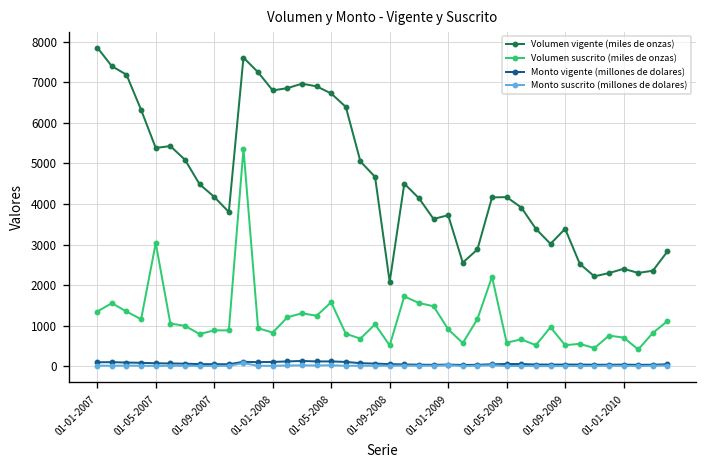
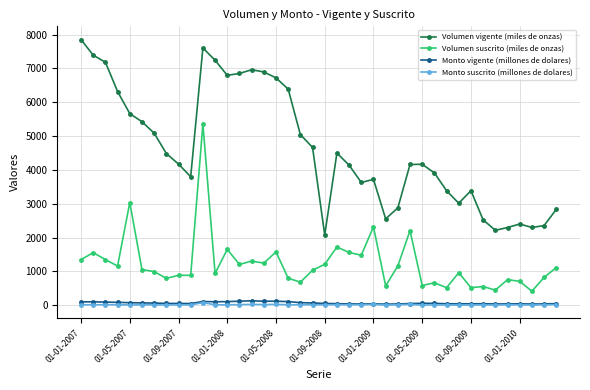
  {
    "Volumen vigente (miles de onzas)": {
      "01-01-2007": 7900,
-     "01-05-2007": 5400,
+     "01-05-2007": 5700,
      "01-09-2007": 4200,
      "01-01-2008": 6800,
      "01-05-2008": 6700,
      "01-09-2008": 2100,
      "01-01-2009": 3700,
      "01-05-2009": 4200,
      "01-09-2009": 3400,
      "01-01-2010": 2400
    },
    "Volumen suscrito (miles de onzas)": {
      "01-01-2007": 1400,
      "01-05-2007": 3000,
      "01-09-2007": 900,
-     "01-01-2008": 800,
+     "01-01-2008": 1700,
      "01-05-2008": 1600,
-     "01-09-2008": 500,
-     "01-01-2009": 900,
+     "01-09-2008": 1200,
+     "01-01-2009": 2300,
      "01-05-2009": 600,
      "01-09-2009": 500,
      "01-01-2010": 700
    },
    "Monto vigente (millones de dolares)": {
      "01-01-2007": 100,
      "01-01-2008": 100,
      "01-05-2008": 100
    },
    "Monto suscrito (millones de dolares)": {
      "01-01-2007": 0,
      "01-01-2008": 0,
      "01-05-2008": 0
    }
  }
